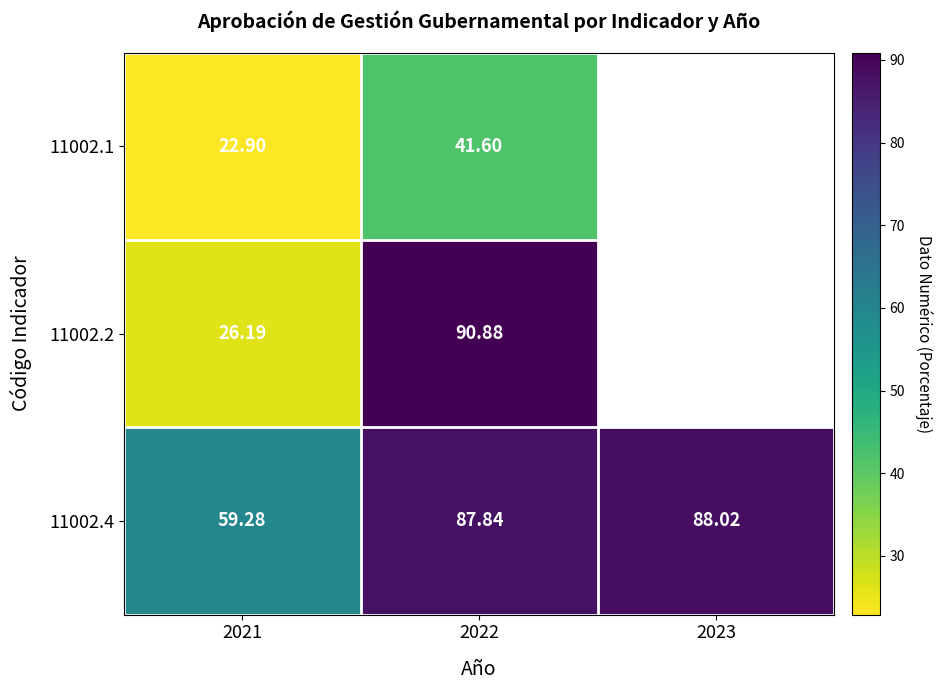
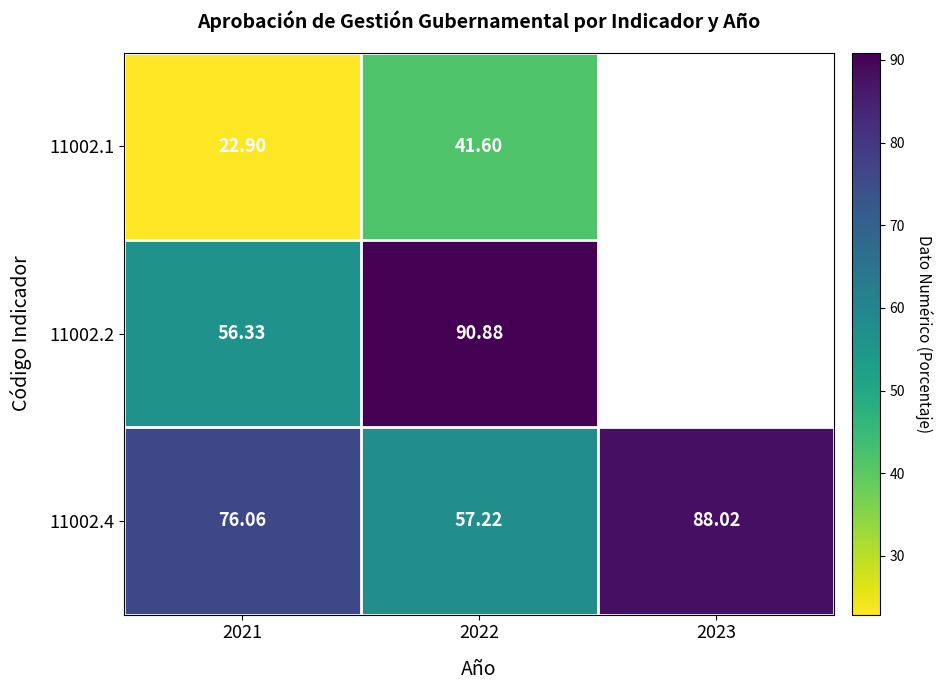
  {
    "11002.1": {
      "2021": 22.90,
      "2022": 41.60
    },
    "11002.2": {
-     "2021": 26.19,
+     "2021": 56.33,
      "2022": 90.88
    },
    "11002.4": {
-     "2021": 59.28,
-     "2022": 87.84,
+     "2021": 76.06,
+     "2022": 57.22,
      "2023": 88.02
    }
  }
